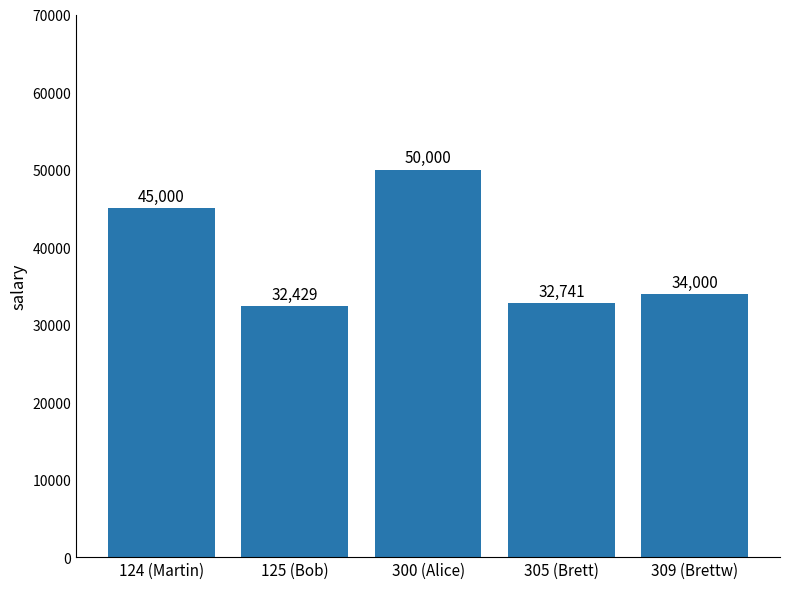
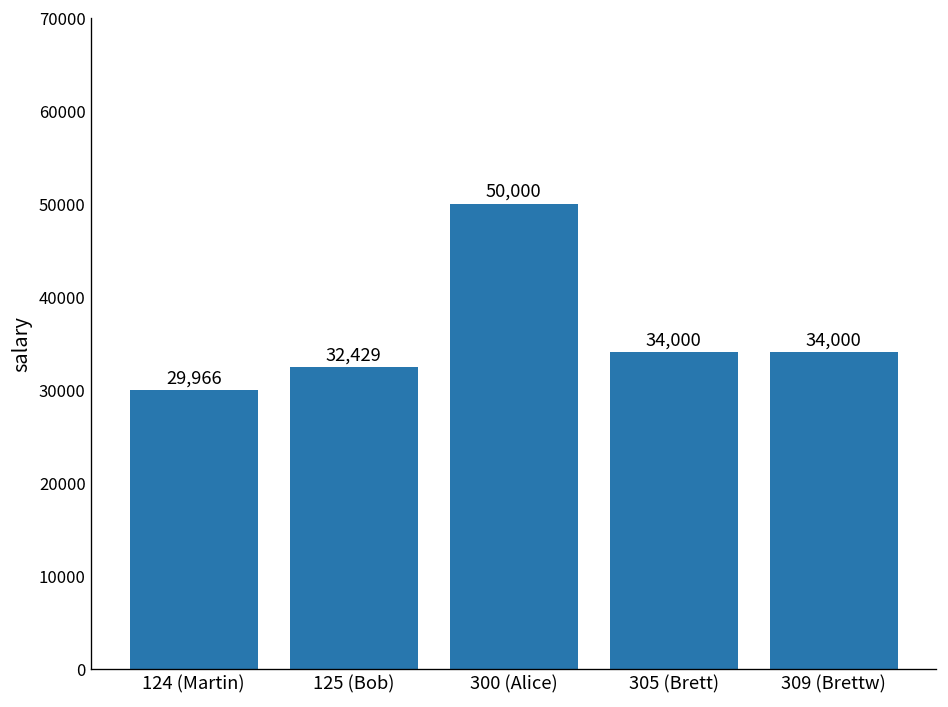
  {
-   "124 (Martin)": "45,000",
+   "124 (Martin)": "29,966",
    "125 (Bob)": "32,429",
    "300 (Alice)": "50,000",
-   "305 (Brett)": "32,741",
+   "305 (Brett)": "34,000",
    "309 (Brettw)": "34,000"
  }
